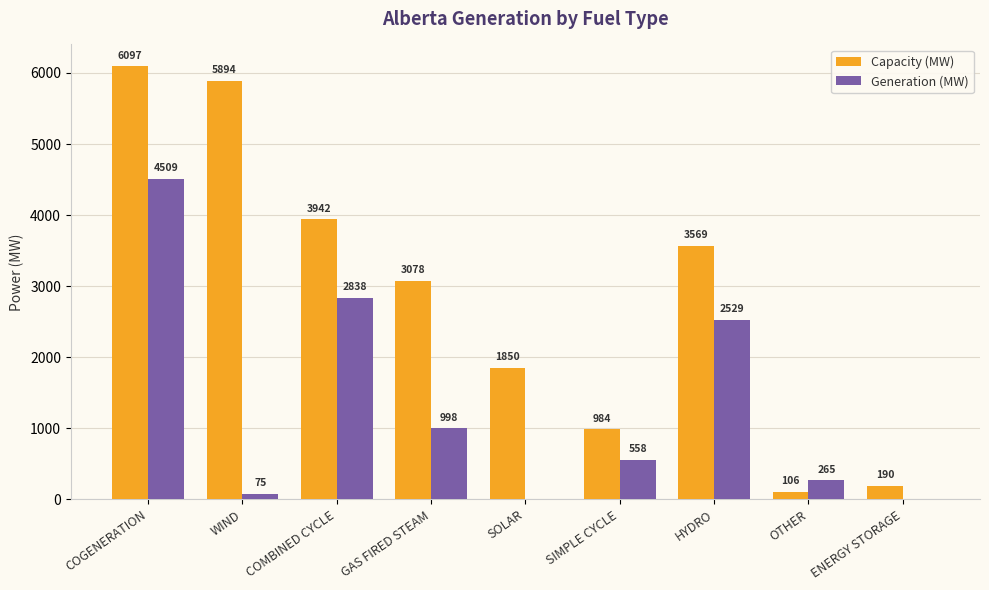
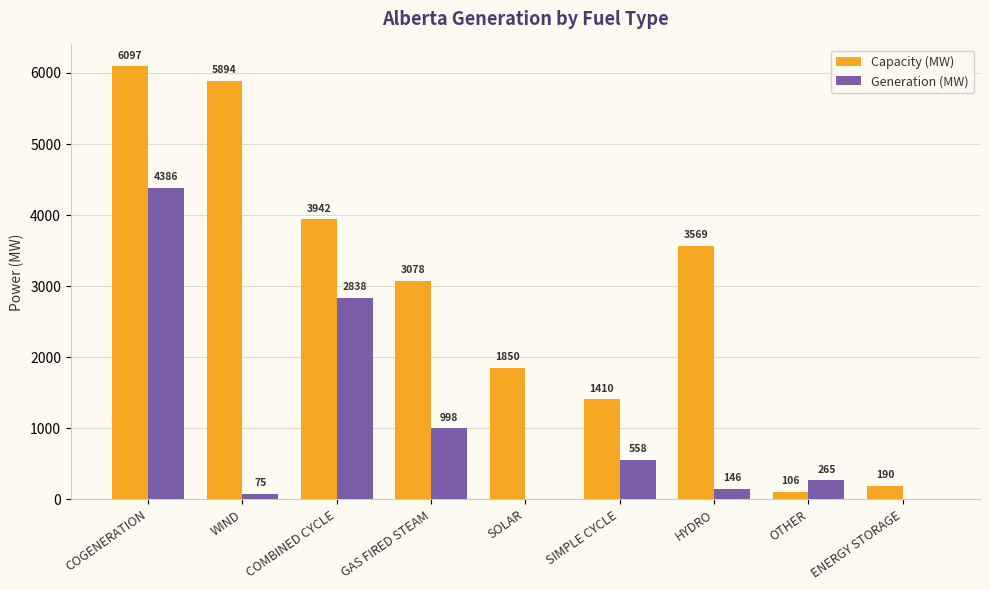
  {
    "Capacity (MW)": {
      "COGENERATION": 6097,
      "WIND": 5894,
      "COMBINED CYCLE": 3942,
      "GAS FIRED STEAM": 3078,
      "SOLAR": 1850,
-     "SIMPLE CYCLE": 984,
+     "SIMPLE CYCLE": 1410,
      "HYDRO": 3569,
      "OTHER": 106,
      "ENERGY STORAGE": 190
    },
    "Generation (MW)": {
-     "COGENERATION": 4509,
+     "COGENERATION": 4386,
      "WIND": 75,
      "COMBINED CYCLE": 2838,
      "GAS FIRED STEAM": 998,
      "SIMPLE CYCLE": 558,
-     "HYDRO": 2529,
+     "HYDRO": 146,
      "OTHER": 265
    }
  }
